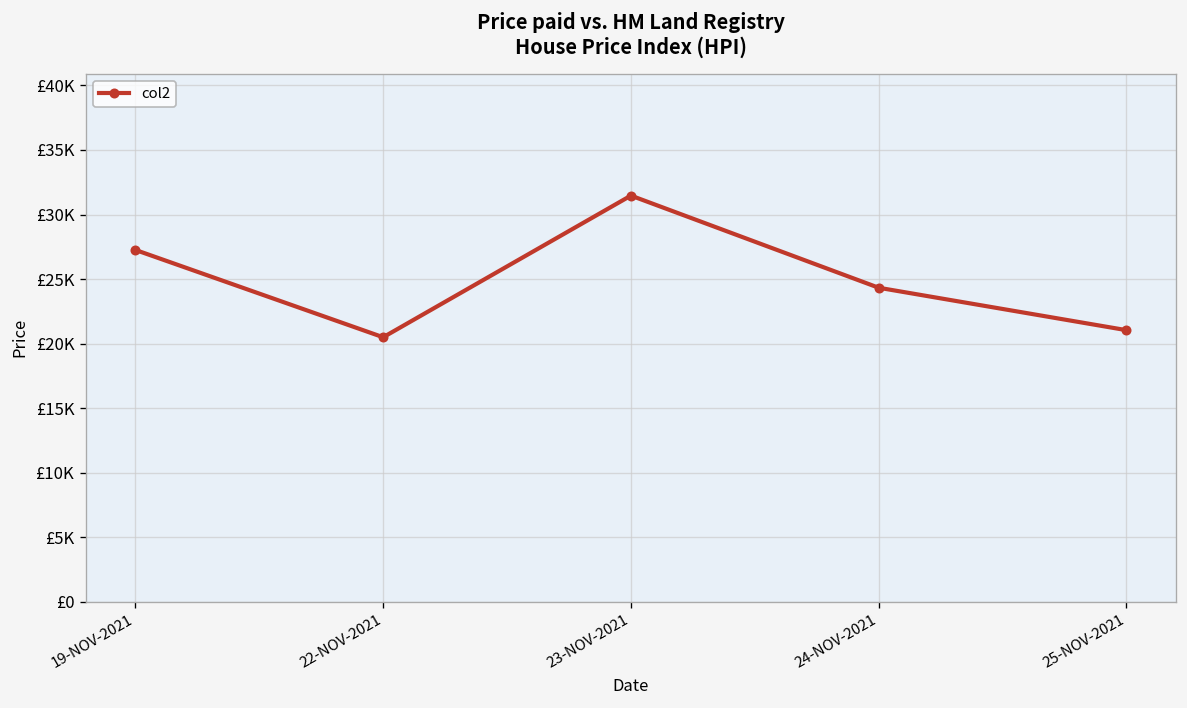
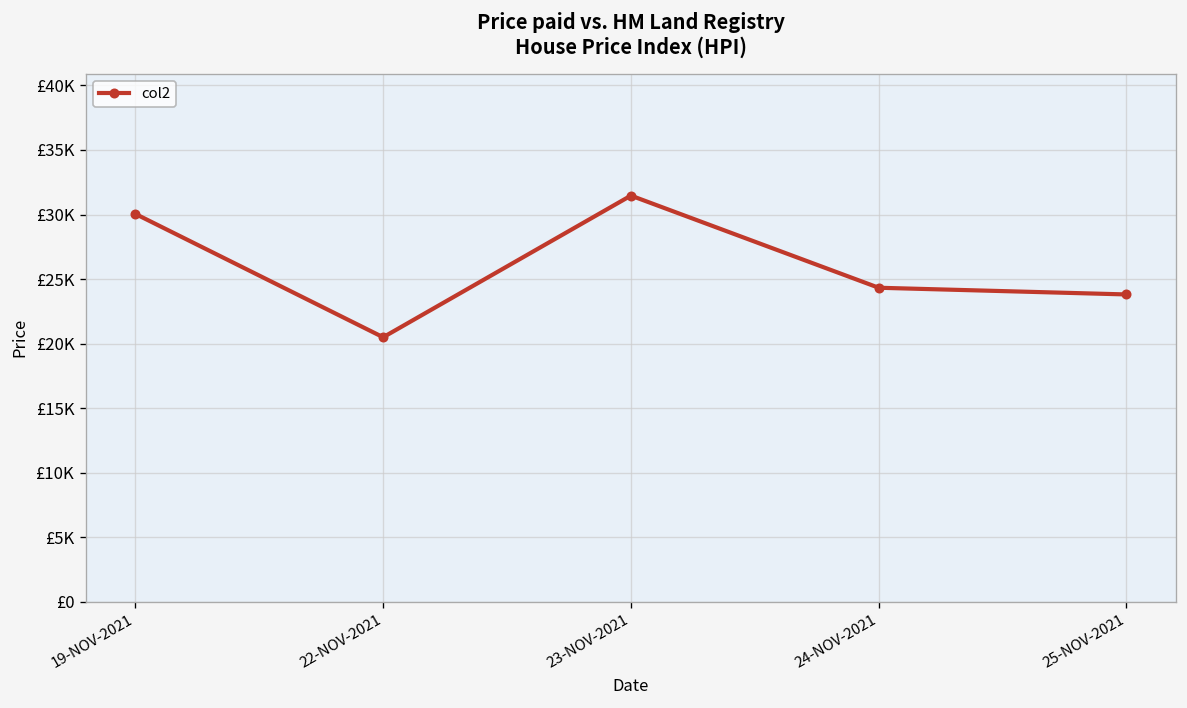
  {
-   "19-NOV-2021": "£27300",
+   "19-NOV-2021": "£30000",
    "22-NOV-2021": "£20500",
    "23-NOV-2021": "£31500",
    "24-NOV-2021": "£24300",
-   "25-NOV-2021": "£21000"
+   "25-NOV-2021": "£23800"
  }
